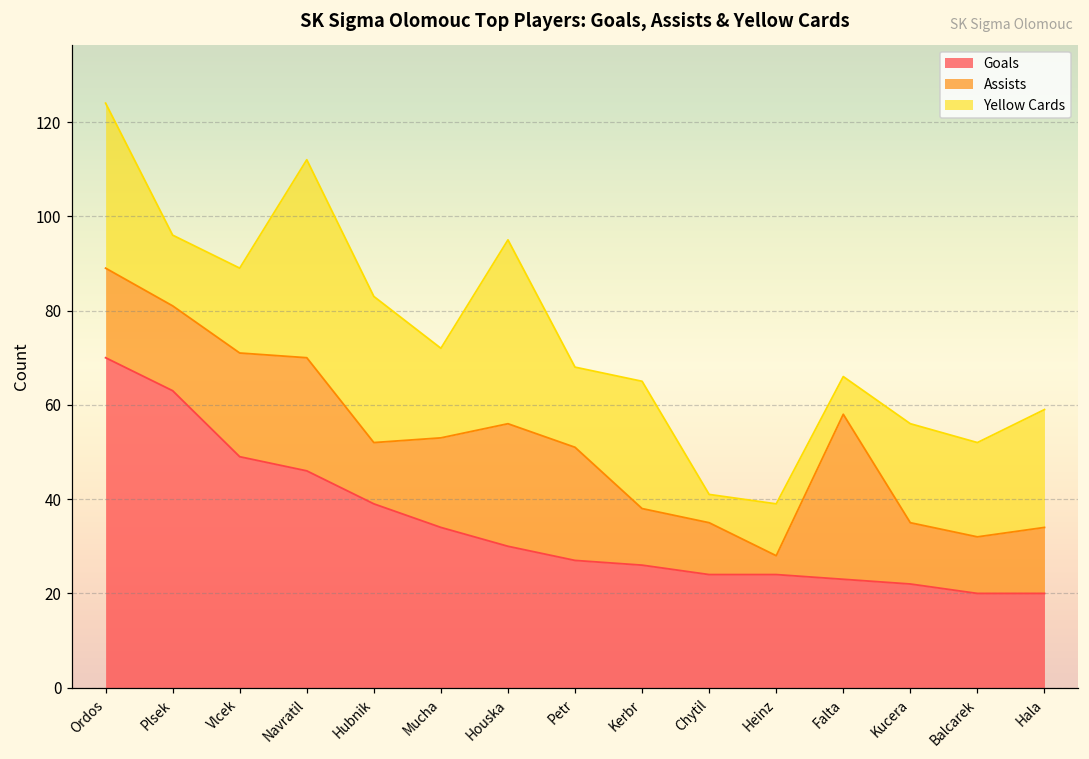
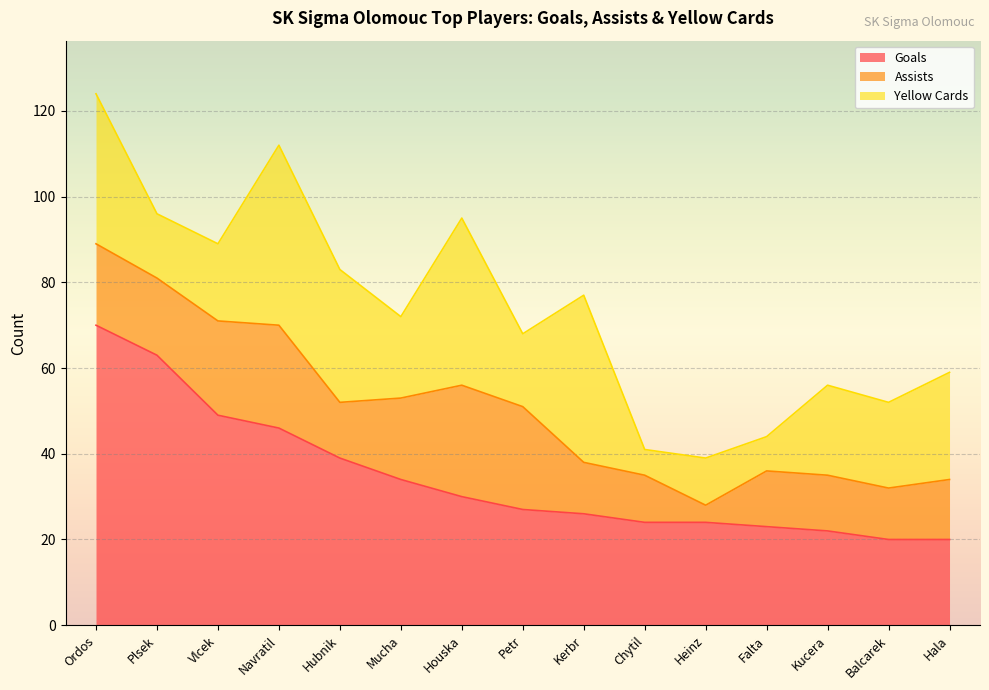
  {
    "Goals": {
      "Ordos": 70,
      "Plsek": 63,
      "Vlcek": 49,
      "Navratil": 46,
      "Hubnik": 39,
      "Mucha": 34,
      "Houska": 30,
      "Petr": 27,
      "Kerbr": 26,
      "Chytil": 24,
      "Heinz": 24,
      "Falta": 23,
      "Kucera": 22,
      "Balcarek": 20,
      "Hala": 20
    },
    "Assists": {
      "Ordos": 19,
      "Plsek": 18,
      "Vlcek": 22,
      "Navratil": 24,
      "Hubnik": 13,
      "Mucha": 19,
      "Houska": 26,
      "Petr": 24,
      "Kerbr": 12,
      "Chytil": 11,
      "Heinz": 4,
-     "Falta": 35,
+     "Falta": 13,
      "Kucera": 13,
      "Balcarek": 12,
      "Hala": 14
    },
    "Yellow Cards": {
      "Ordos": 35,
      "Plsek": 15,
      "Vlcek": 18,
      "Navratil": 42,
      "Hubnik": 31,
      "Mucha": 19,
      "Houska": 39,
      "Petr": 17,
-     "Kerbr": 27,
+     "Kerbr": 39,
      "Chytil": 6,
      "Heinz": 11,
      "Falta": 8,
      "Kucera": 21,
      "Balcarek": 20,
      "Hala": 25
    }
  }
